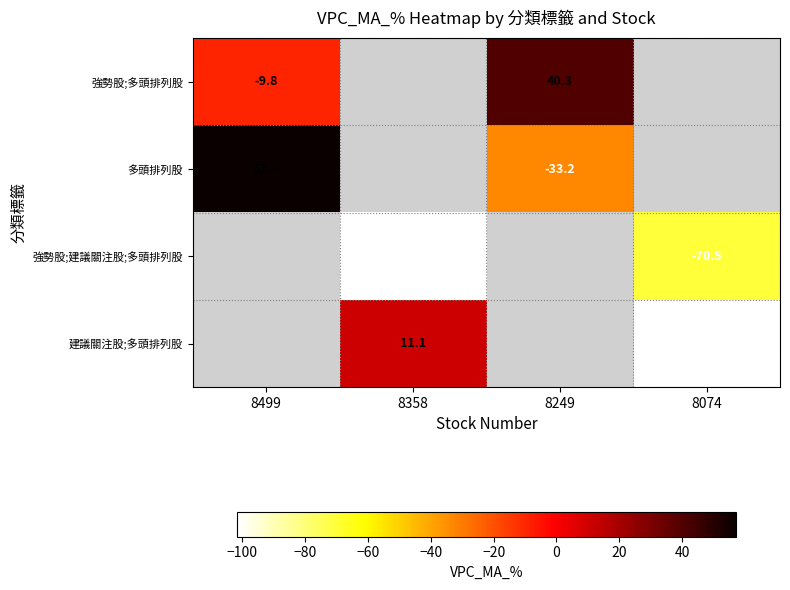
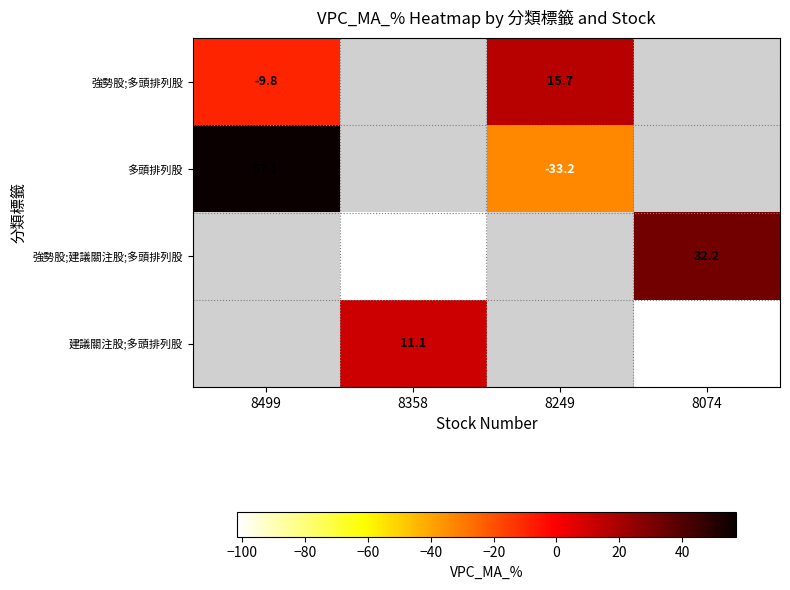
  {
    "強勢股;多頭排列股": {
      "8499": -9.8,
-     "8249": 40.3
+     "8249": 15.7
    },
    "多頭排列股": {
      "8249": -33.2
    },
    "強勢股;建議關注股;多頭排列股": {
-     "8074": -70.5
+     "8074": 32.2
    },
    "建議關注股;多頭排列股": {
      "8358": 11.1
    }
  }
